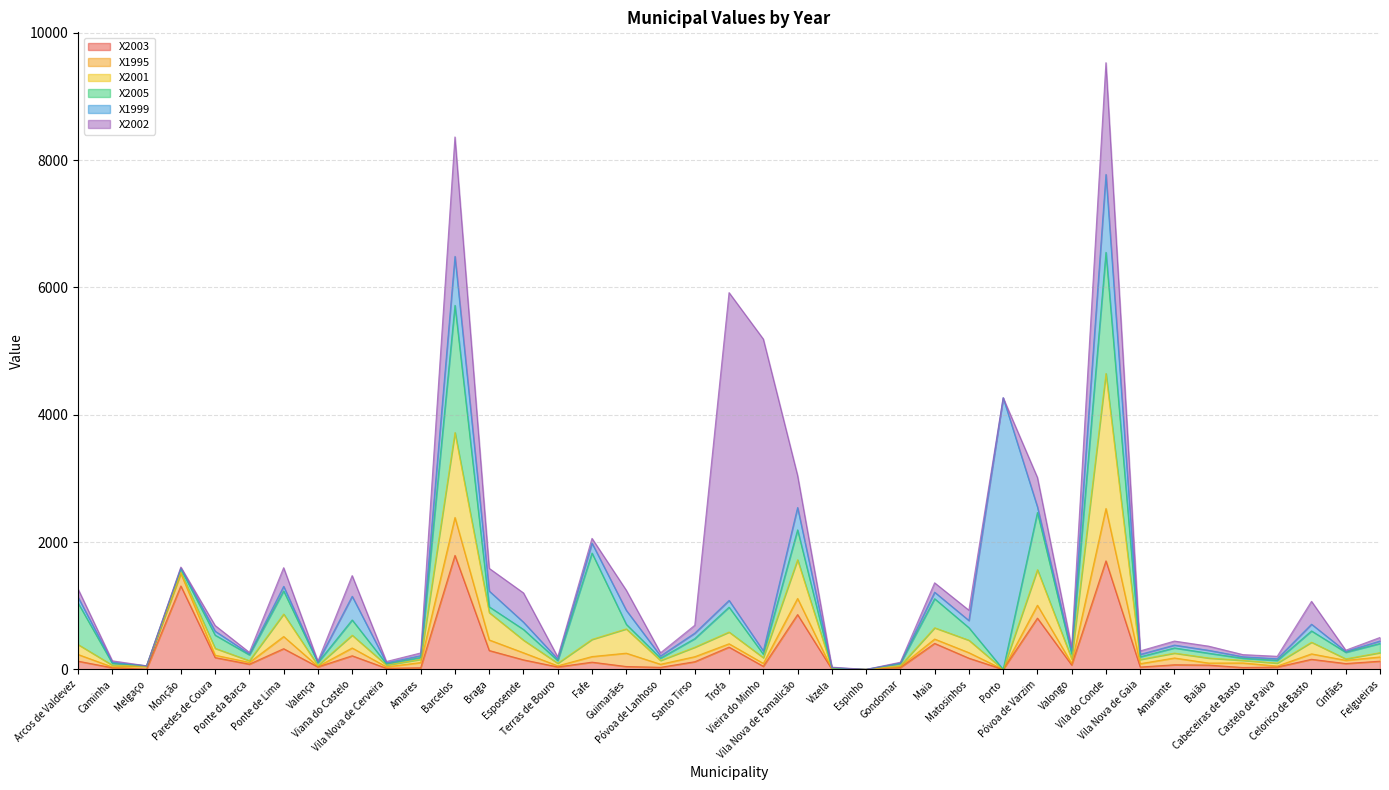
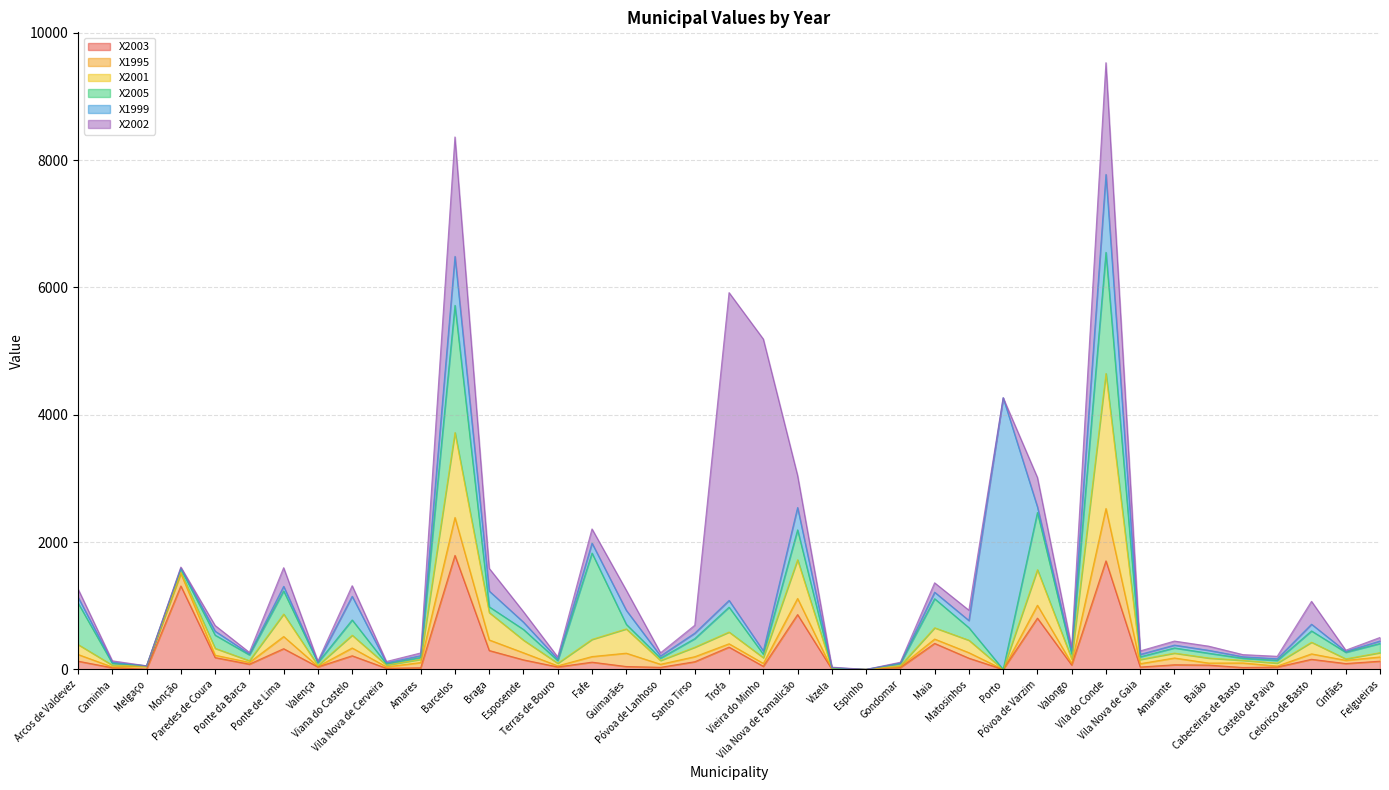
  {
    "X2003": {
      "Arcos de Valdevez": 100,
      "Melgaço": 0,
      "Monção": 1300,
      "Ponte de Lima": 300,
      "Viana do Castelo": 200,
      "Amares": 0,
      "Barcelos": 1800,
      "Braga": 300,
      "Esposende": 200,
      "Fafe": 100,
      "Guimarães": 0,
      "Póvoa de Lanhoso": 0,
      "Santo Tirso": 100,
      "Trofa": 400,
      "Vieira do Minho": 0,
      "Vila Nova de Famalicão": 900,
      "Maia": 400,
      "Matosinhos": 200,
      "Póvoa de Varzim": 800,
      "Vila do Conde": 1700,
      "Vila Nova de Gaia": 0,
      "Amarante": 100,
      "Cabeceiras de Basto": 0,
      "Celorico de Basto": 200,
      "Cinfães": 100,
      "Felgueiras": 100
    },
    "X2005": {
      "Arcos de Valdevez": 700,
      "Paredes de Coura": 200,
      "Ponte de Lima": 400,
      "Viana do Castelo": 200,
      "Barcelos": 2000,
      "Braga": 100,
      "Esposende": 200,
      "Fafe": 1400,
      "Guimarães": 100,
      "Santo Tirso": 100,
      "Trofa": 400,
      "Vieira do Minho": 100,
      "Vila Nova de Famalicão": 500,
      "Maia": 500,
      "Matosinhos": 200,
      "Póvoa de Varzim": 900,
      "Valongo": 100,
      "Vila do Conde": 1900,
      "Amarante": 100,
      "Baião": 100,
      "Celorico de Basto": 200
    },
    "X1999": {
      "Arcos de Valdevez": 100,
      "Paredes de Coura": 100,
      "Ponte de Lima": 100,
      "Viana do Castelo": 400,
      "Barcelos": 800,
      "Braga": 200,
      "Esposende": 100,
      "Fafe": 200,
      "Guimarães": 200,
      "Santo Tirso": 100,
      "Trofa": 100,
      "Vieira do Minho": 100,
      "Vila Nova de Famalicão": 400,
      "Maia": 100,
      "Matosinhos": 100,
      "Póvoa de Varzim": 100,
      "Valongo": 0,
      "Vila do Conde": 1200,
      "Amarante": 0,
      "Baião": 0,
      "Celorico de Basto": 100
    },
    "X2002": {
      "Arcos de Valdevez": 100,
      "Paredes de Coura": 100,
      "Ponte de Lima": 300,
-     "Viana do Castelo": 300,
+     "Viana do Castelo": 200,
      "Amares": 0,
      "Barcelos": 1900,
      "Braga": 400,
-     "Esposende": 500,
-     "Fafe": 100,
+     "Esposende": 200,
+     "Fafe": 200,
      "Guimarães": 300,
      "Póvoa de Lanhoso": 0,
      "Santo Tirso": 100,
      "Trofa": 4800,
      "Vieira do Minho": 4900,
      "Vila Nova de Famalicão": 500,
      "Maia": 100,
      "Matosinhos": 200,
      "Póvoa de Varzim": 500,
      "Valongo": 100,
      "Vila do Conde": 1800,
      "Vila Nova de Gaia": 100,
      "Amarante": 100,
      "Baião": 100,
      "Celorico de Basto": 400,
      "Felgueiras": 100
    }
  }
